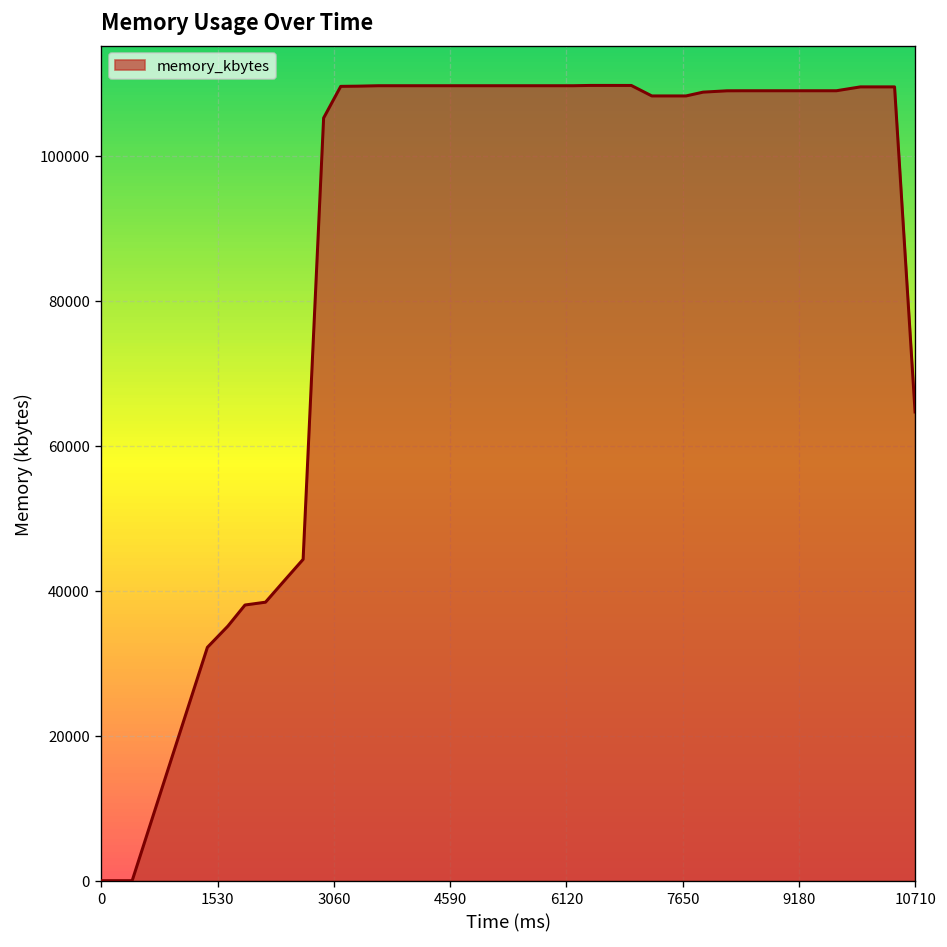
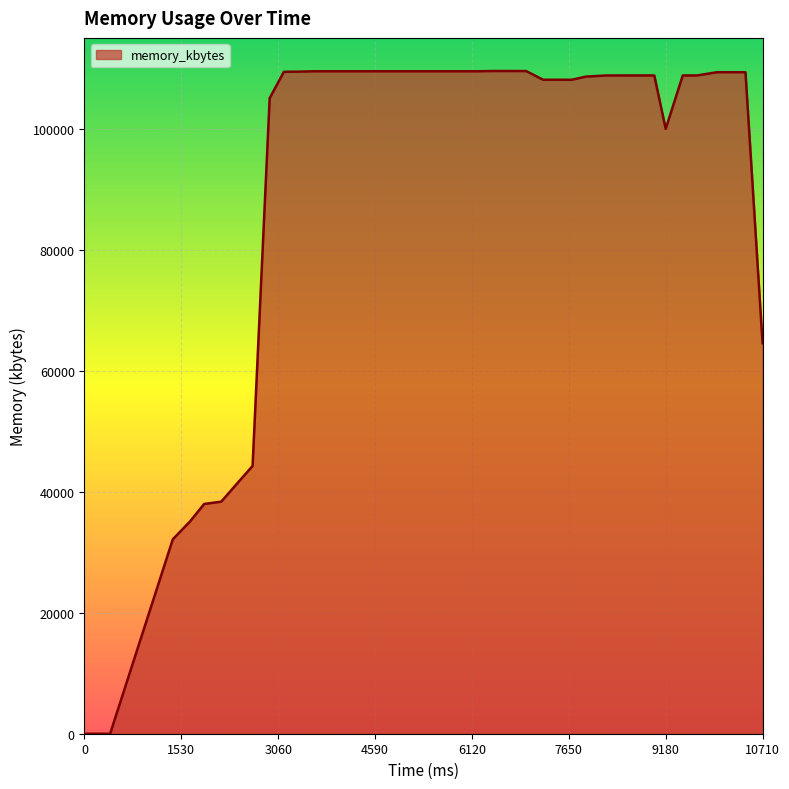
  {
    "0": 0,
-   "9180": 109000,
+   "9180": 100000,
    "10710": 65000
  }
